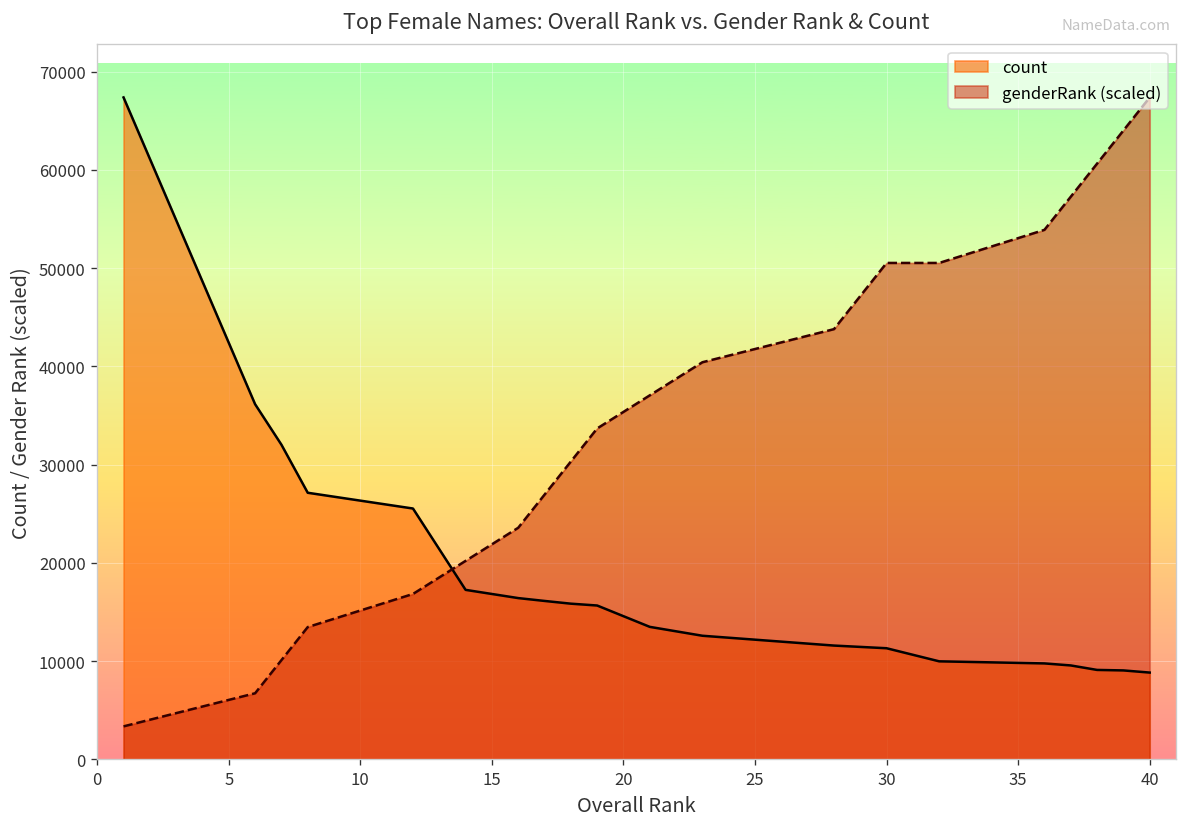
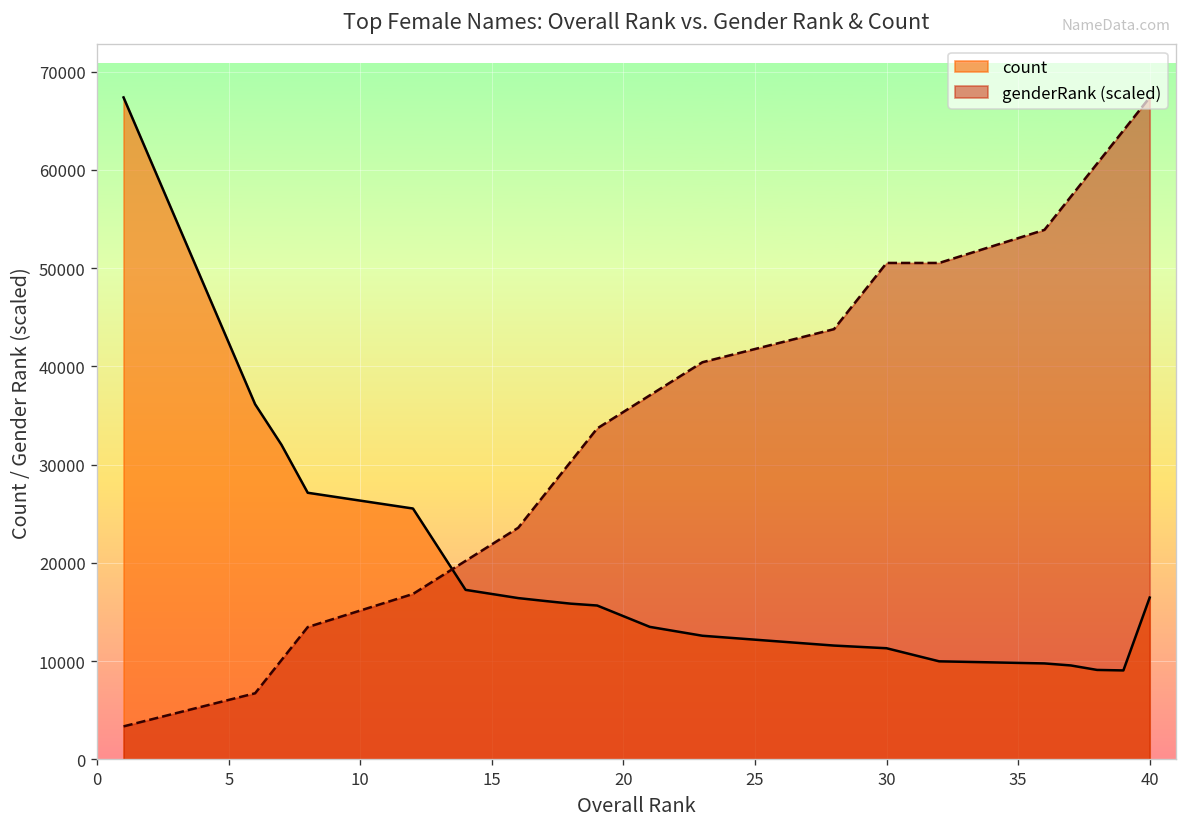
  {
    "count": {
      "30": 11000,
-     "40": 9000
+     "40": 16000
    },
    "genderRank (scaled)": {
      "30": 51000
    }
  }
